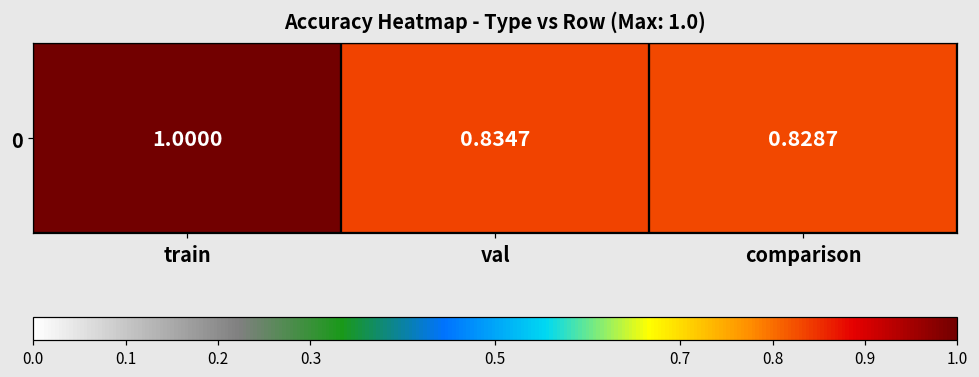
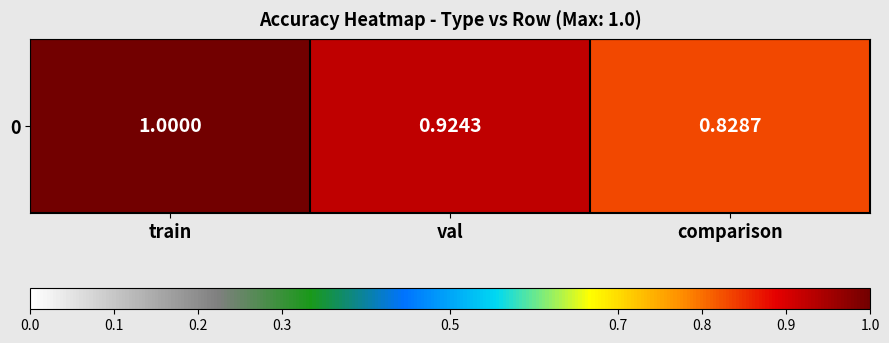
  {
    "0": {
      "train": 1.0000,
-     "val": 0.8347,
+     "val": 0.9243,
      "comparison": 0.8287
    }
  }
